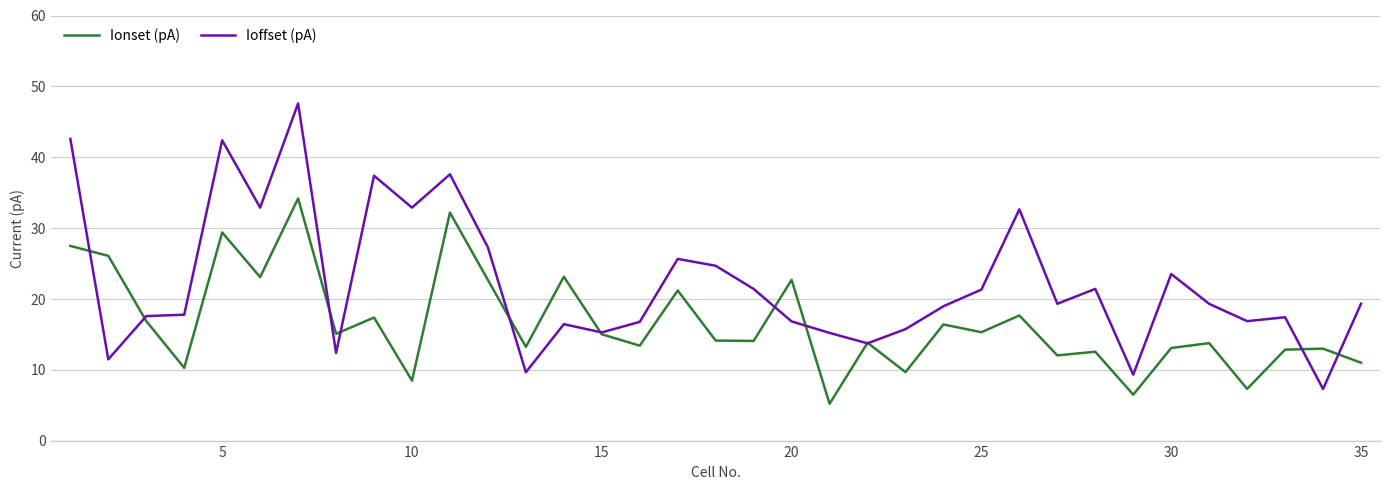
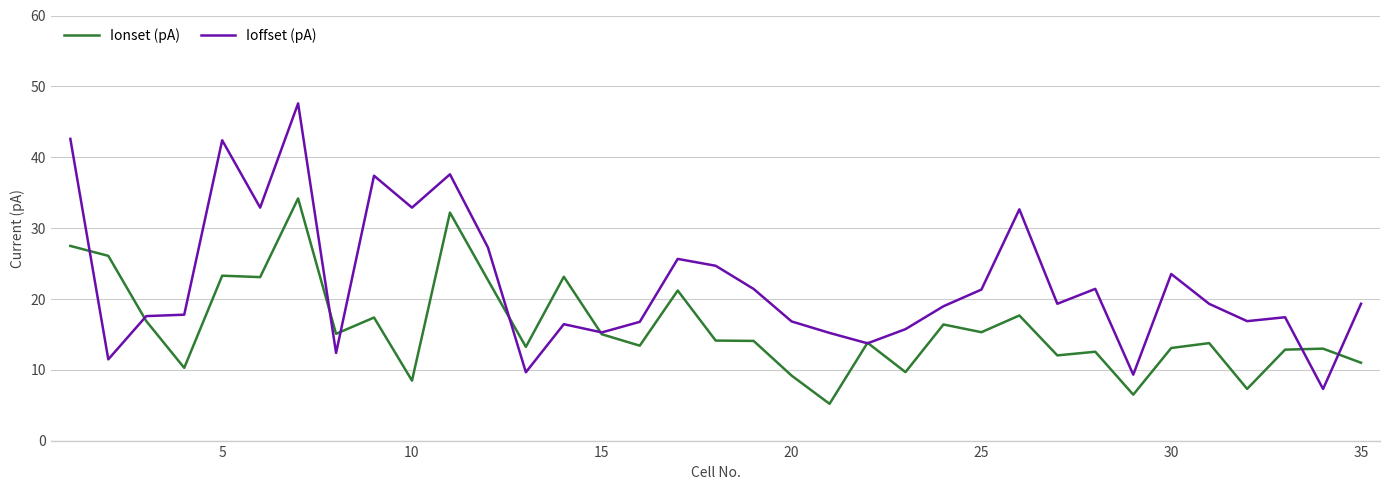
  {
    "Ionset (pA)": {
-     "5": 29,
+     "5": 23,
      "10": 9,
-     "20": 23,
+     "20": 9,
      "25": 15,
      "30": 13,
      "35": 11
    },
    "Ioffset (pA)": {
      "5": 42,
      "10": 33,
      "20": 17,
      "25": 21,
      "30": 24,
      "35": 19
    }
  }
